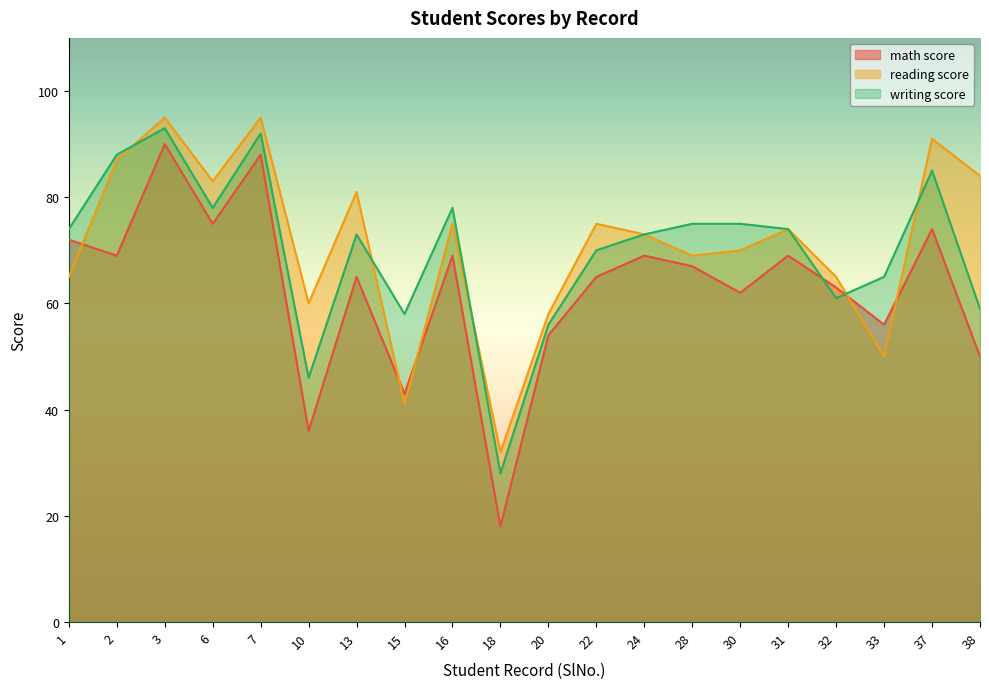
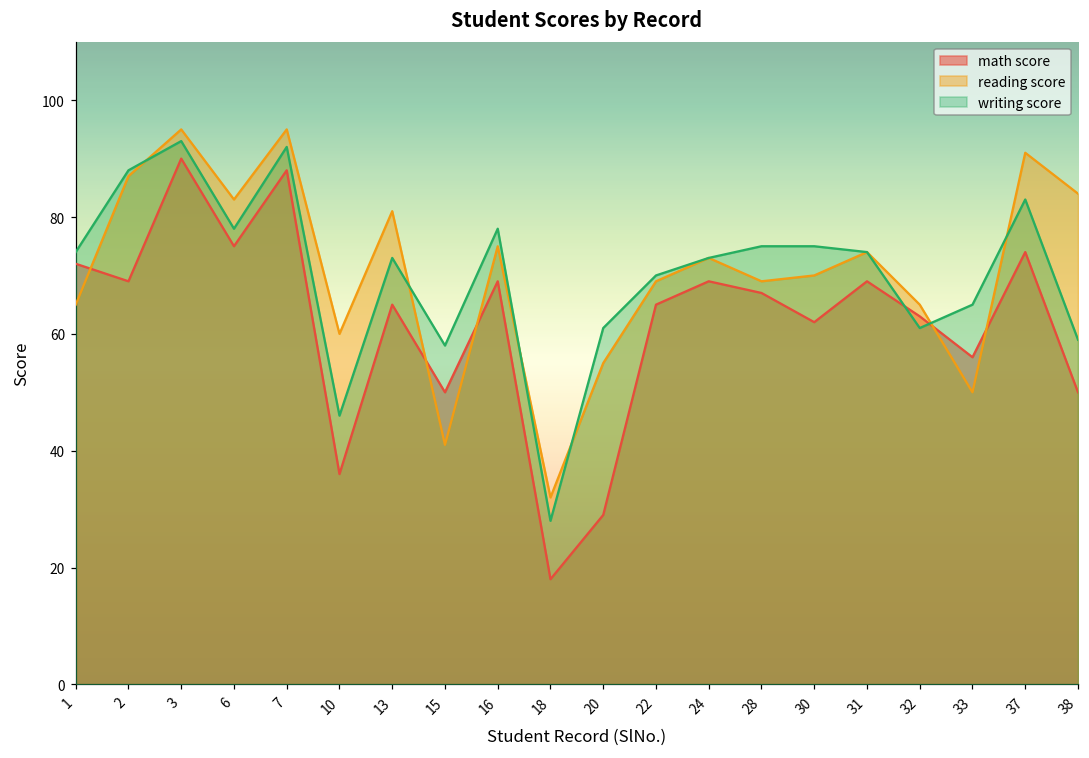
  {
    "math score": {
      "1": 72,
      "2": 69,
      "3": 90,
      "6": 75,
      "7": 88,
      "10": 36,
      "13": 65,
-     "15": 43,
+     "15": 50,
      "16": 69,
      "18": 18,
-     "20": 54,
+     "20": 29,
      "22": 65,
      "24": 69,
      "28": 67,
      "30": 62,
      "31": 69,
      "32": 63,
      "33": 56,
      "37": 74,
      "38": 50
    },
    "reading score": {
      "1": 65,
      "2": 87,
      "3": 95,
      "6": 83,
      "7": 95,
      "10": 60,
      "13": 81,
      "15": 41,
      "16": 75,
      "18": 32,
-     "20": 58,
-     "22": 75,
+     "20": 55,
+     "22": 69,
      "28": 69,
      "30": 70,
      "32": 65,
      "33": 50,
      "37": 91,
      "38": 84
    },
    "writing score": {
      "1": 74,
      "2": 88,
      "3": 93,
      "6": 78,
      "7": 92,
      "10": 46,
      "13": 73,
      "15": 58,
      "16": 78,
      "18": 28,
-     "20": 56,
+     "20": 61,
      "22": 70,
      "28": 75,
      "30": 75,
      "32": 61,
      "33": 65,
-     "37": 85,
+     "37": 83,
      "38": 59
    }
  }
